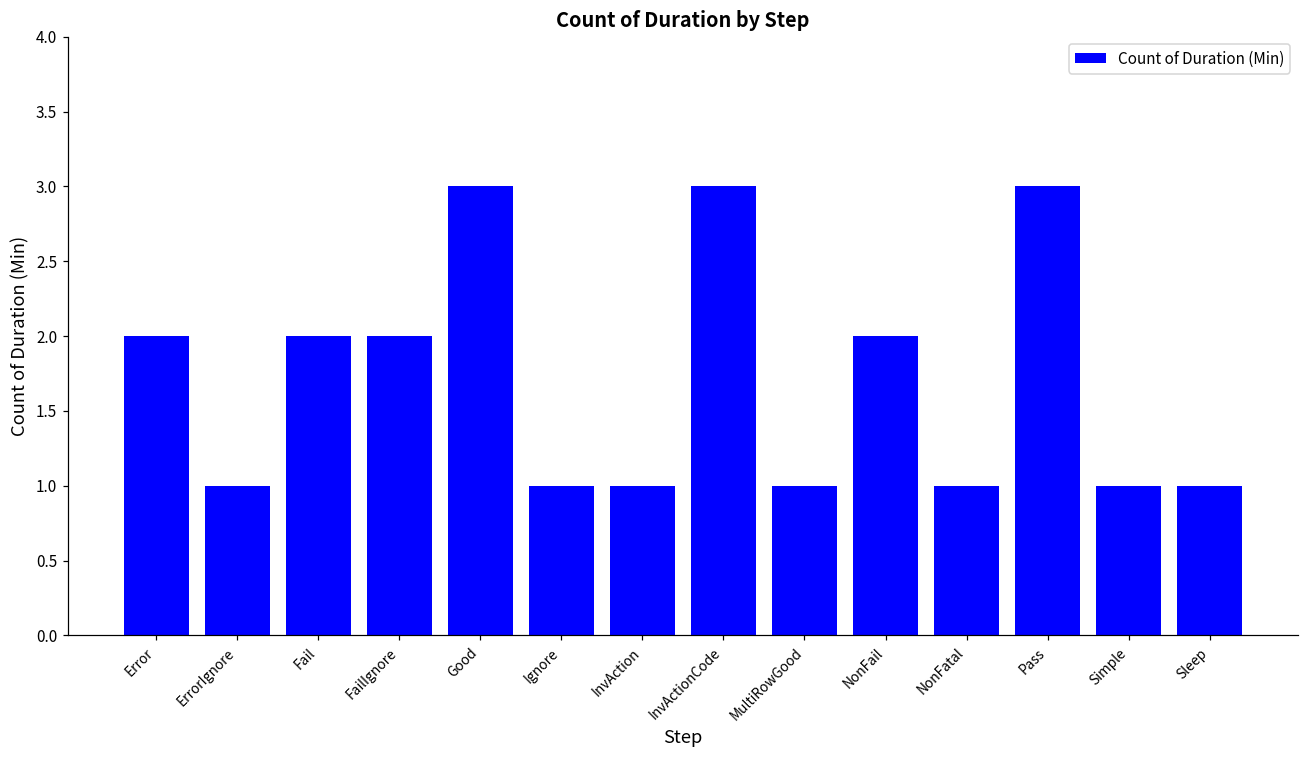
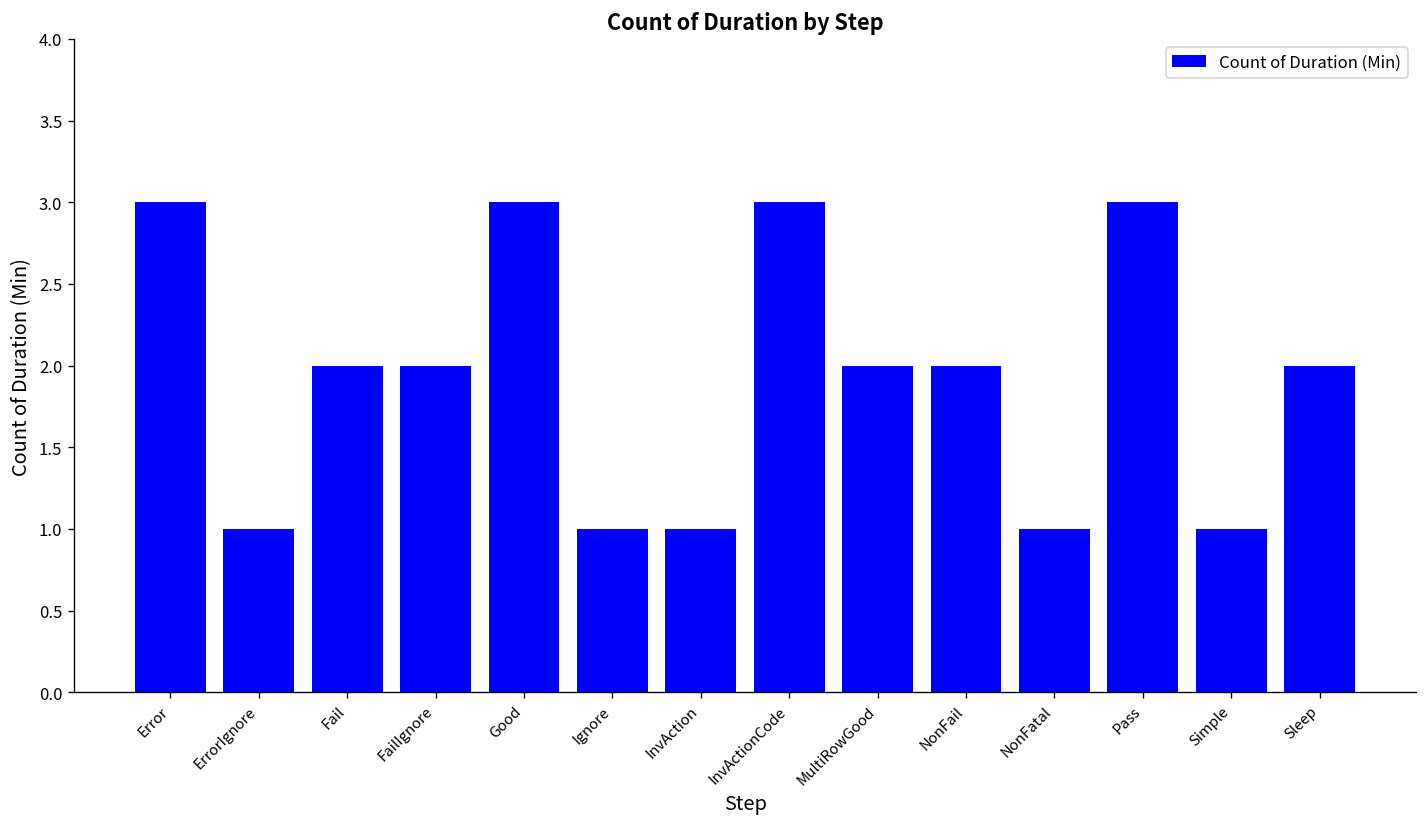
  {
-   "Error": 2,
+   "Error": 3,
    "ErrorIgnore": 1,
    "Fail": 2,
    "FailIgnore": 2,
    "Good": 3,
    "Ignore": 1,
    "InvAction": 1,
    "InvActionCode": 3,
-   "MultiRowGood": 1,
+   "MultiRowGood": 2,
    "NonFail": 2,
    "NonFatal": 1,
    "Pass": 3,
    "Simple": 1,
-   "Sleep": 1
+   "Sleep": 2
  }
